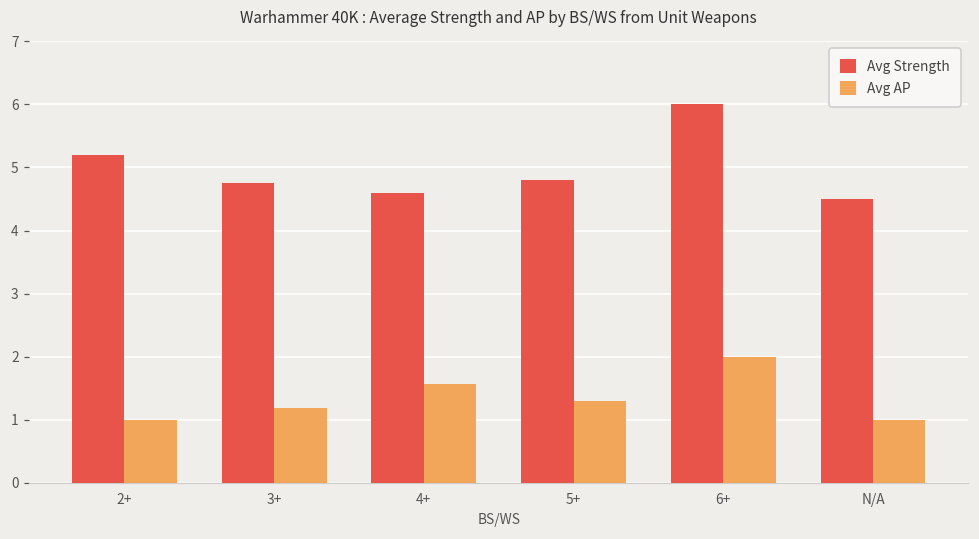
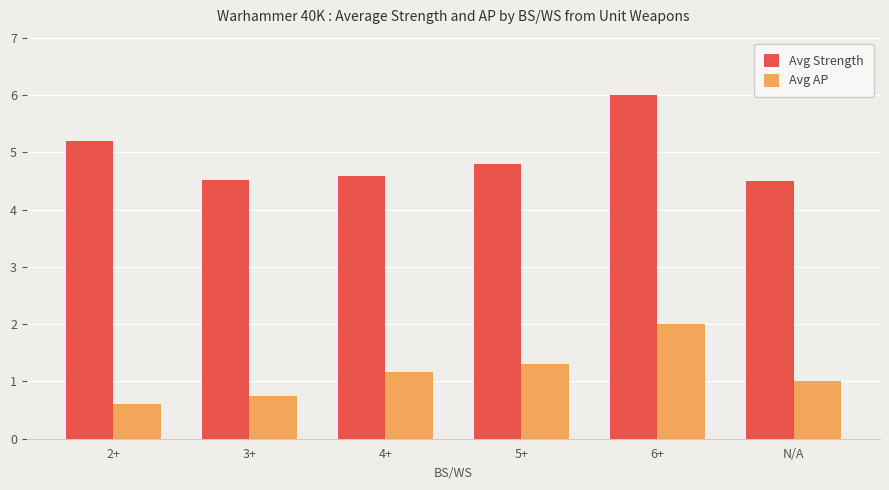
  {
    "Avg Strength": {
      "2+": 5.2,
-     "3+": 4.8,
+     "3+": 4.5,
      "4+": 4.6,
      "5+": 4.8,
      "6+": 6.0,
      "N/A": 4.5
    },
    "Avg AP": {
-     "2+": 1.0,
-     "3+": 1.2,
-     "4+": 1.6,
+     "2+": 0.6,
+     "3+": 0.8,
+     "4+": 1.2,
      "5+": 1.3,
      "6+": 2.0,
      "N/A": 1.0
    }
  }
